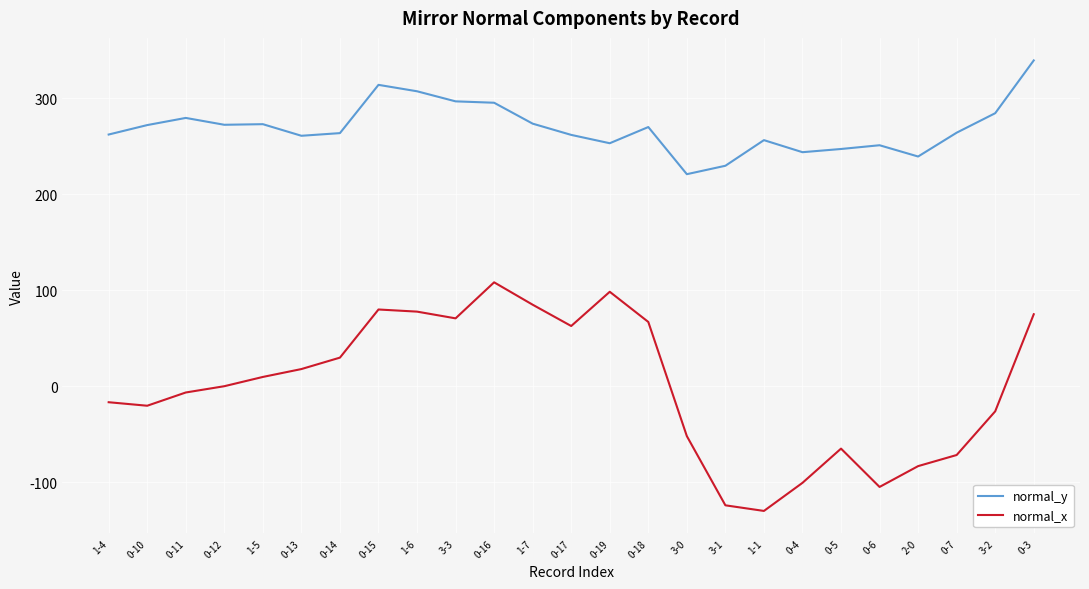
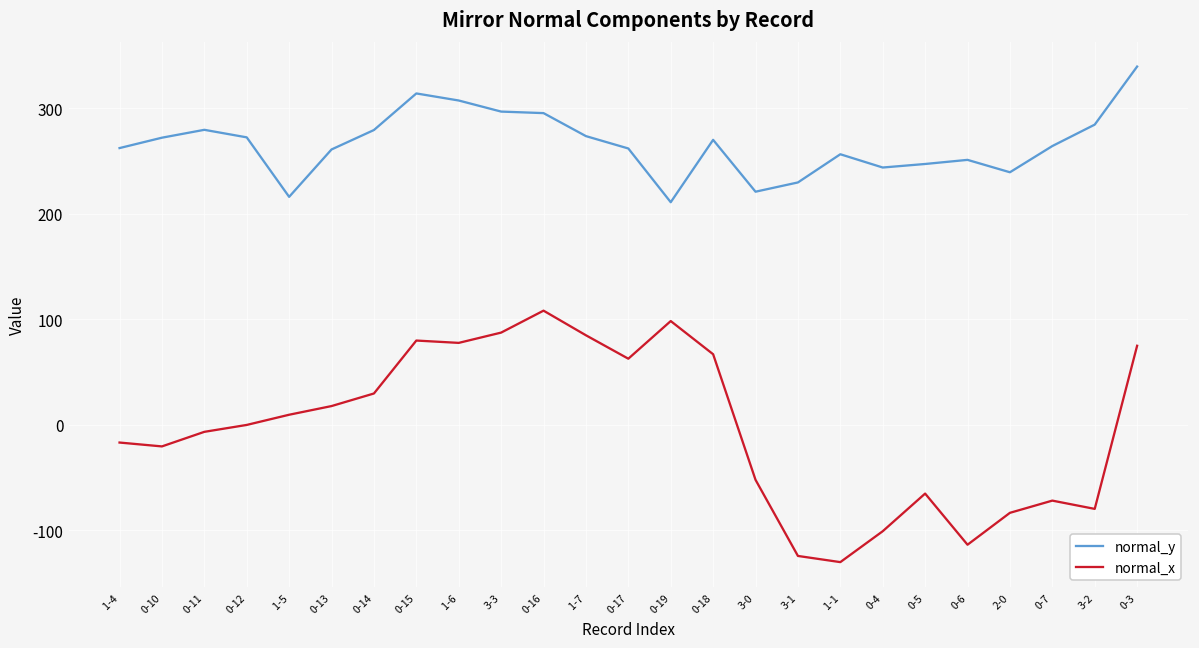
  {
    "normal_y": {
      "1-4": 260,
      "0-10": 270,
      "0-11": 280,
      "0-12": 270,
-     "1-5": 270,
+     "1-5": 220,
      "0-13": 260,
-     "0-14": 260,
+     "0-14": 280,
      "0-15": 310,
      "1-6": 310,
      "3-3": 300,
      "0-16": 300,
      "1-7": 270,
      "0-17": 260,
-     "0-19": 250,
+     "0-19": 210,
      "0-18": 270,
      "3-0": 220,
      "3-1": 230,
      "1-1": 260,
      "0-4": 240,
      "0-5": 250,
      "0-6": 250,
      "2-0": 240,
      "0-7": 260,
      "3-2": 280,
      "0-3": 340
    },
    "normal_x": {
      "1-4": -20,
      "0-10": -20,
      "0-11": -10,
      "0-12": 0,
      "1-5": 10,
      "0-13": 20,
      "0-14": 30,
      "0-15": 80,
      "1-6": 80,
-     "3-3": 70,
+     "3-3": 90,
      "0-16": 110,
      "1-7": 80,
      "0-17": 60,
      "0-19": 100,
      "0-18": 70,
      "3-0": -50,
      "3-1": -120,
      "1-1": -130,
      "0-4": -100,
      "0-5": -70,
-     "0-6": -100,
+     "0-6": -110,
      "2-0": -80,
      "0-7": -70,
-     "3-2": -30,
+     "3-2": -80,
      "0-3": 80
    }
  }
